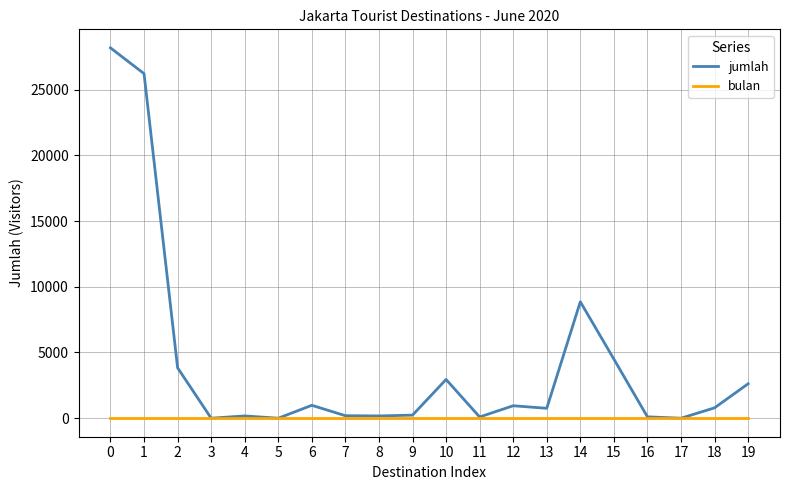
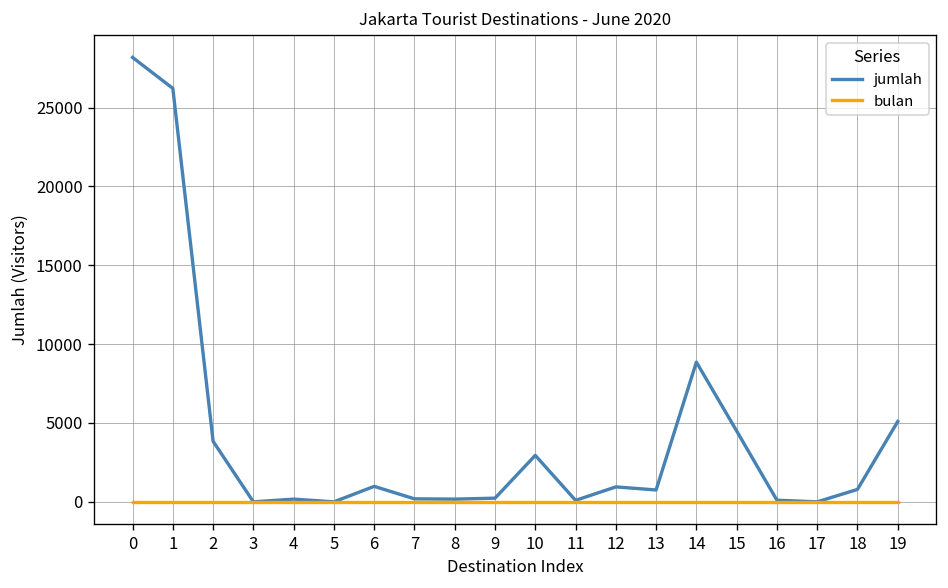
  {
    "jumlah": {
      "0": 28200,
      "1": 26200,
      "2": 3800,
      "6": 1000,
      "9": 200,
      "10": 2900,
      "12": 900,
      "13": 800,
      "14": 8900,
      "15": 4500,
      "18": 800,
-     "19": 2600
+     "19": 5100
    },
    "bulan": {
      "0": 0,
      "1": 0,
      "2": 0,
      "6": 0,
      "9": 0,
      "10": 0,
      "12": 0,
      "13": 0,
      "14": 0,
      "15": 0,
      "18": 0,
      "19": 0
    }
  }
